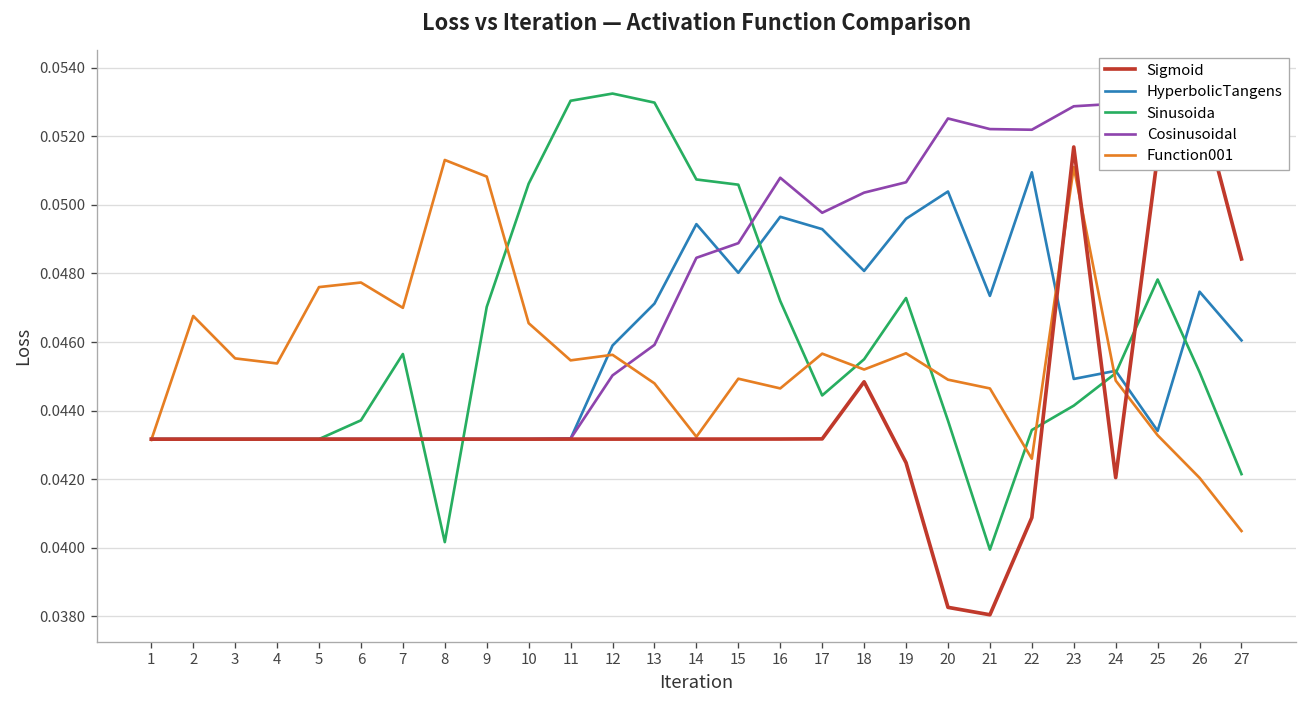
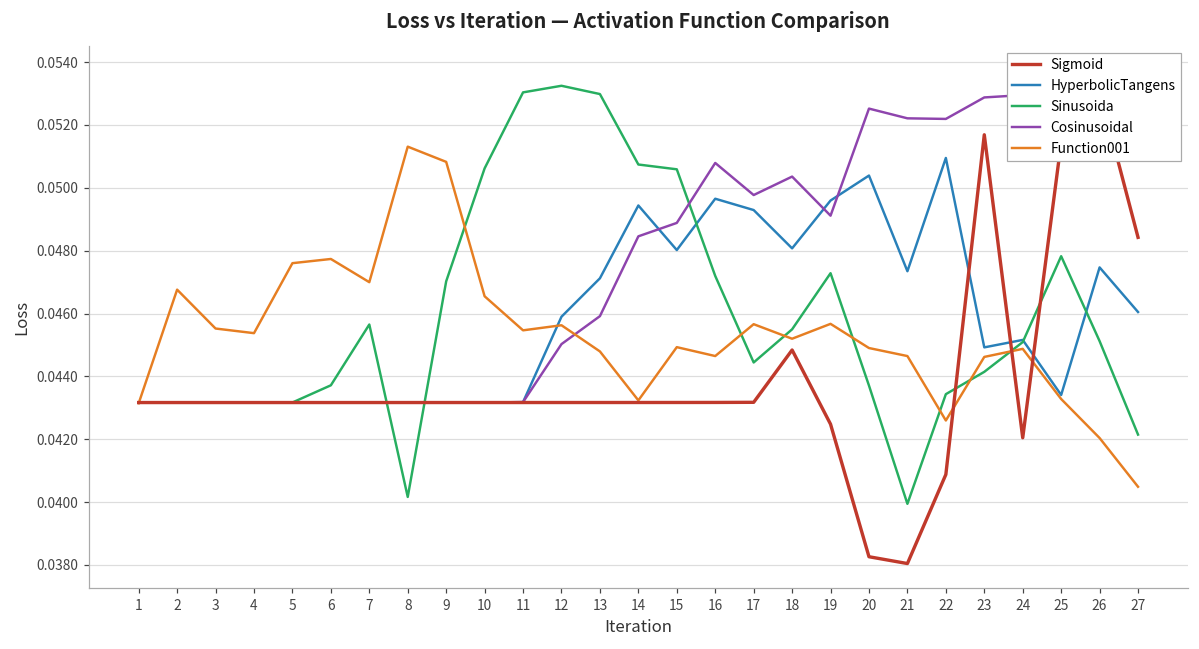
  {
    "Sigmoid": {
      "12": 0.0432,
      "13": 0.0432,
      "15": 0.0432,
      "16": 0.0432,
      "17": 0.0432,
      "18": 0.0448,
      "19": 0.0425,
      "20": 0.0383,
      "21": 0.0380,
      "22": 0.0409,
      "23": 0.0517,
      "24": 0.0420,
      "27": 0.0484
    },
    "HyperbolicTangens": {
      "12": 0.0459,
      "13": 0.0471,
      "14": 0.0494,
      "15": 0.0480,
      "16": 0.0497,
      "17": 0.0493,
      "18": 0.0481,
      "19": 0.0496,
      "20": 0.0504,
      "21": 0.0473,
      "22": 0.0509,
      "23": 0.0449,
      "25": 0.0434,
      "26": 0.0475,
      "27": 0.0460
    },
    "Sinusoida": {
      "6": 0.0437,
      "7": 0.0457,
      "8": 0.0402,
      "9": 0.0470,
      "10": 0.0506,
      "11": 0.0530,
      "12": 0.0532,
      "13": 0.0530,
      "14": 0.0507,
      "15": 0.0506,
      "16": 0.0472,
      "17": 0.0444,
      "18": 0.0455,
      "19": 0.0473,
      "20": 0.0437,
      "21": 0.0399,
      "22": 0.0434,
      "23": 0.0441,
      "25": 0.0478,
      "26": 0.0451,
      "27": 0.0421
    },
    "Cosinusoidal": {
      "12": 0.0450,
      "13": 0.0459,
      "14": 0.0485,
      "15": 0.0489,
      "16": 0.0508,
      "17": 0.0498,
      "18": 0.0504,
-     "19": 0.0507,
+     "19": 0.0491,
      "20": 0.0525,
      "21": 0.0522,
      "22": 0.0522,
      "23": 0.0529
    },
    "Function001": {
      "2": 0.0468,
      "3": 0.0455,
      "4": 0.0454,
      "5": 0.0476,
      "6": 0.0477,
      "7": 0.0470,
      "8": 0.0513,
      "9": 0.0508,
      "10": 0.0465,
      "11": 0.0455,
      "12": 0.0456,
      "13": 0.0448,
      "15": 0.0449,
      "16": 0.0446,
      "17": 0.0457,
      "18": 0.0452,
      "19": 0.0457,
      "20": 0.0449,
      "21": 0.0446,
      "22": 0.0426,
-     "23": 0.0511,
+     "23": 0.0446,
      "24": 0.0449,
      "25": 0.0433,
      "26": 0.0420,
      "27": 0.0405
    }
  }
